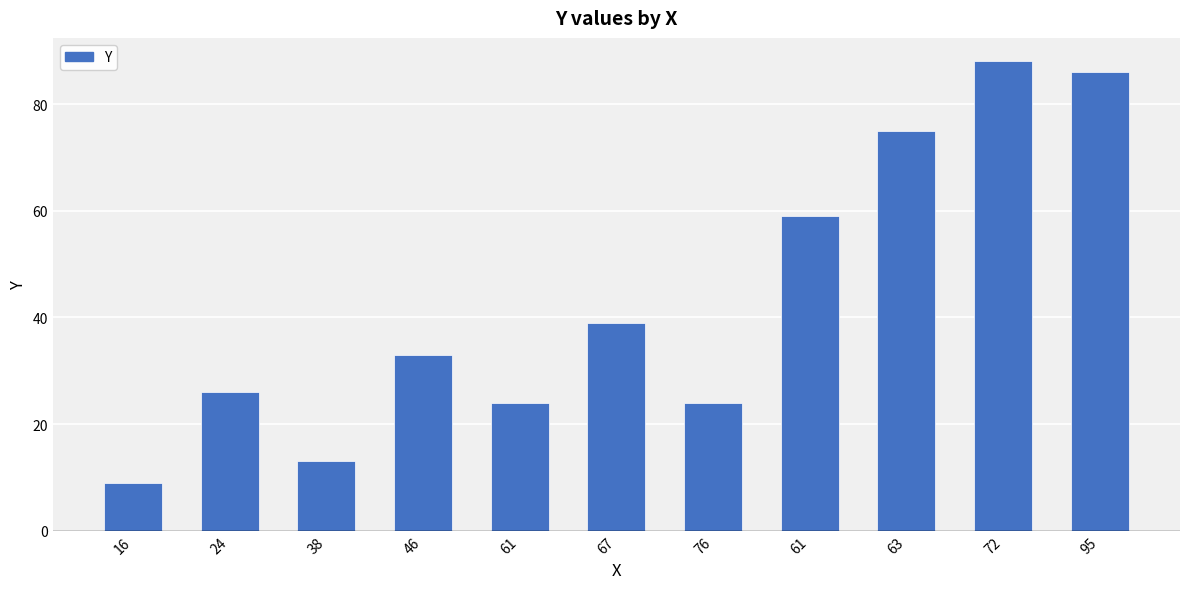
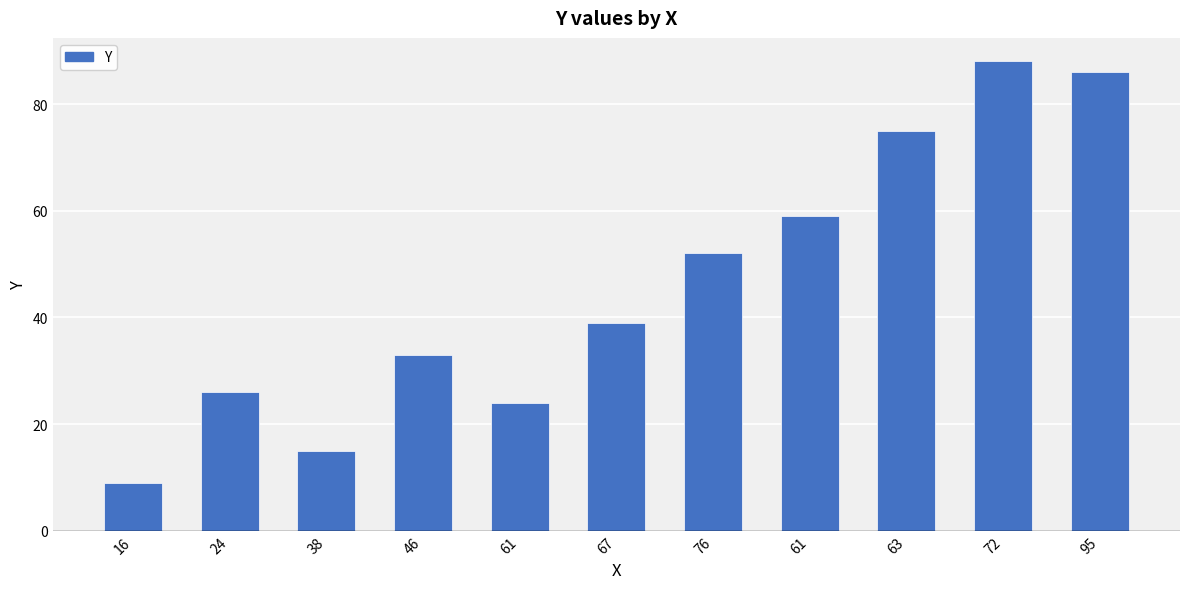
  {
    "16": 9,
    "24": 26,
-   "38": 13,
+   "38": 15,
    "46": 33,
    "67": 39,
-   "76": 24,
+   "76": 52,
    "63": 75,
    "72": 88,
    "95": 86
  }
